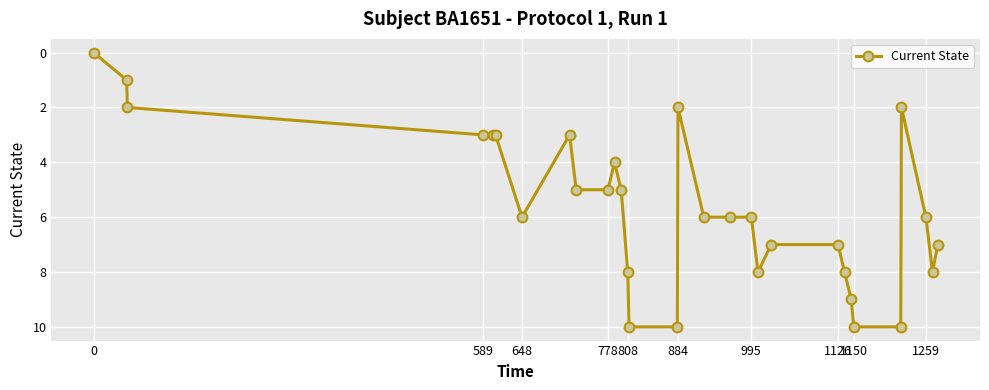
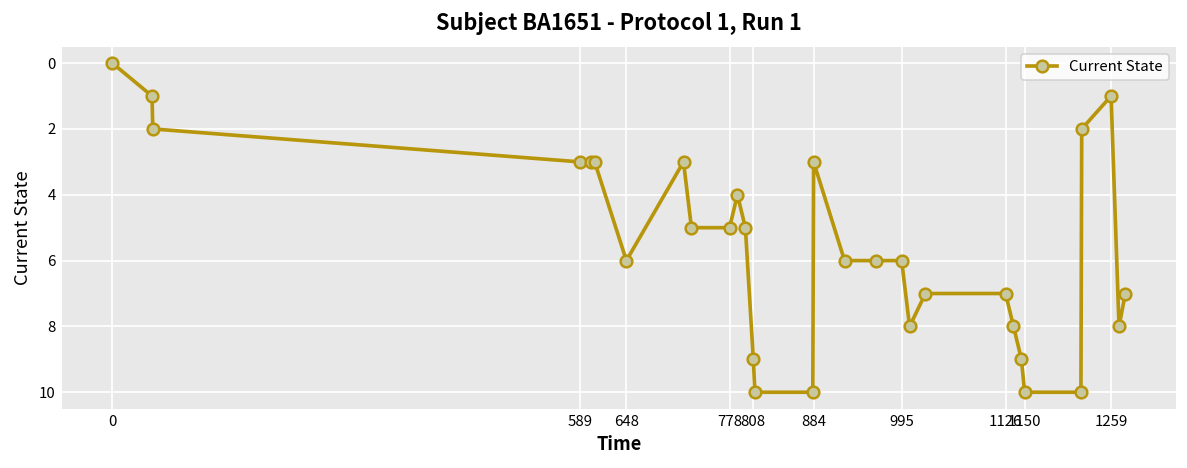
  {
    "0": 0,
    "589": 3,
    "648": 6,
    "778": 5,
-   "808": 8,
-   "884": 2,
+   "808": 9,
+   "884": 3,
    "995": 6,
-   "1259": 6
+   "1259": 1
  }
